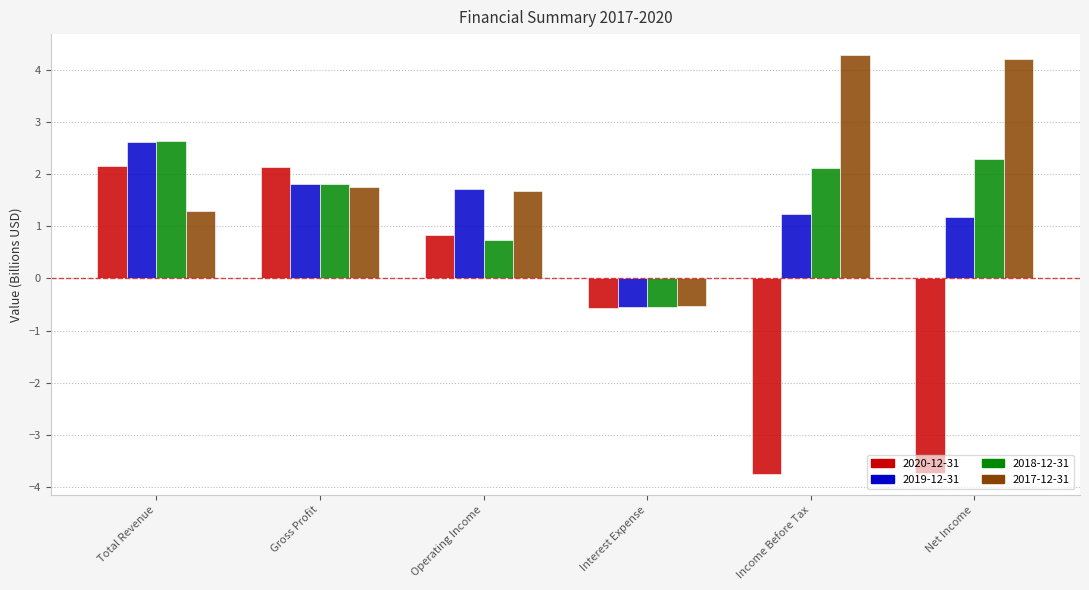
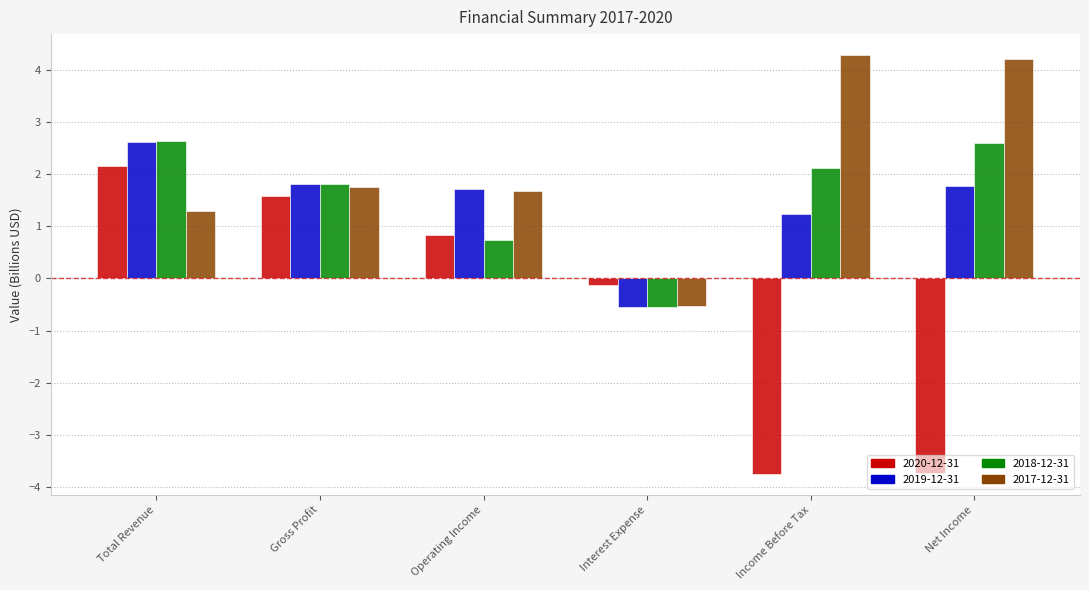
  {
    "2020-12-31": {
      "Total Revenue": 2.2,
-     "Gross Profit": 2.1,
+     "Gross Profit": 1.6,
      "Operating Income": 0.8,
-     "Interest Expense": -0.6,
+     "Interest Expense": -0.1,
      "Income Before Tax": -3.7
    },
    "2019-12-31": {
      "Total Revenue": 2.6,
      "Gross Profit": 1.8,
      "Operating Income": 1.7,
      "Interest Expense": -0.5,
      "Income Before Tax": 1.2,
-     "Net Income": 1.2
+     "Net Income": 1.8
    },
    "2018-12-31": {
      "Total Revenue": 2.6,
      "Gross Profit": 1.8,
      "Operating Income": 0.7,
      "Interest Expense": -0.5,
      "Income Before Tax": 2.1,
-     "Net Income": 2.3
+     "Net Income": 2.6
    },
    "2017-12-31": {
      "Total Revenue": 1.3,
      "Gross Profit": 1.8,
      "Operating Income": 1.7,
      "Interest Expense": -0.5,
      "Income Before Tax": 4.3,
      "Net Income": 4.2
    }
  }
